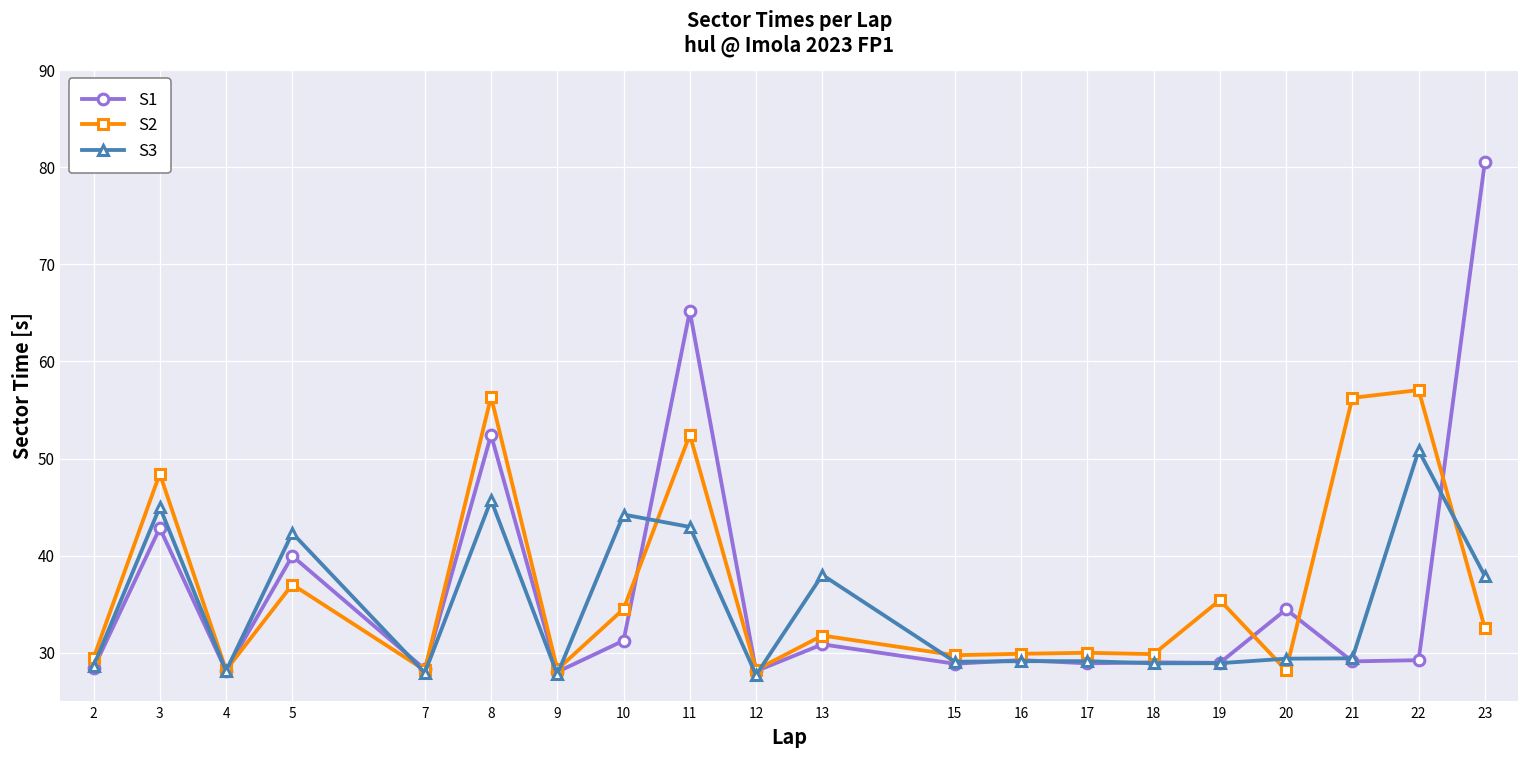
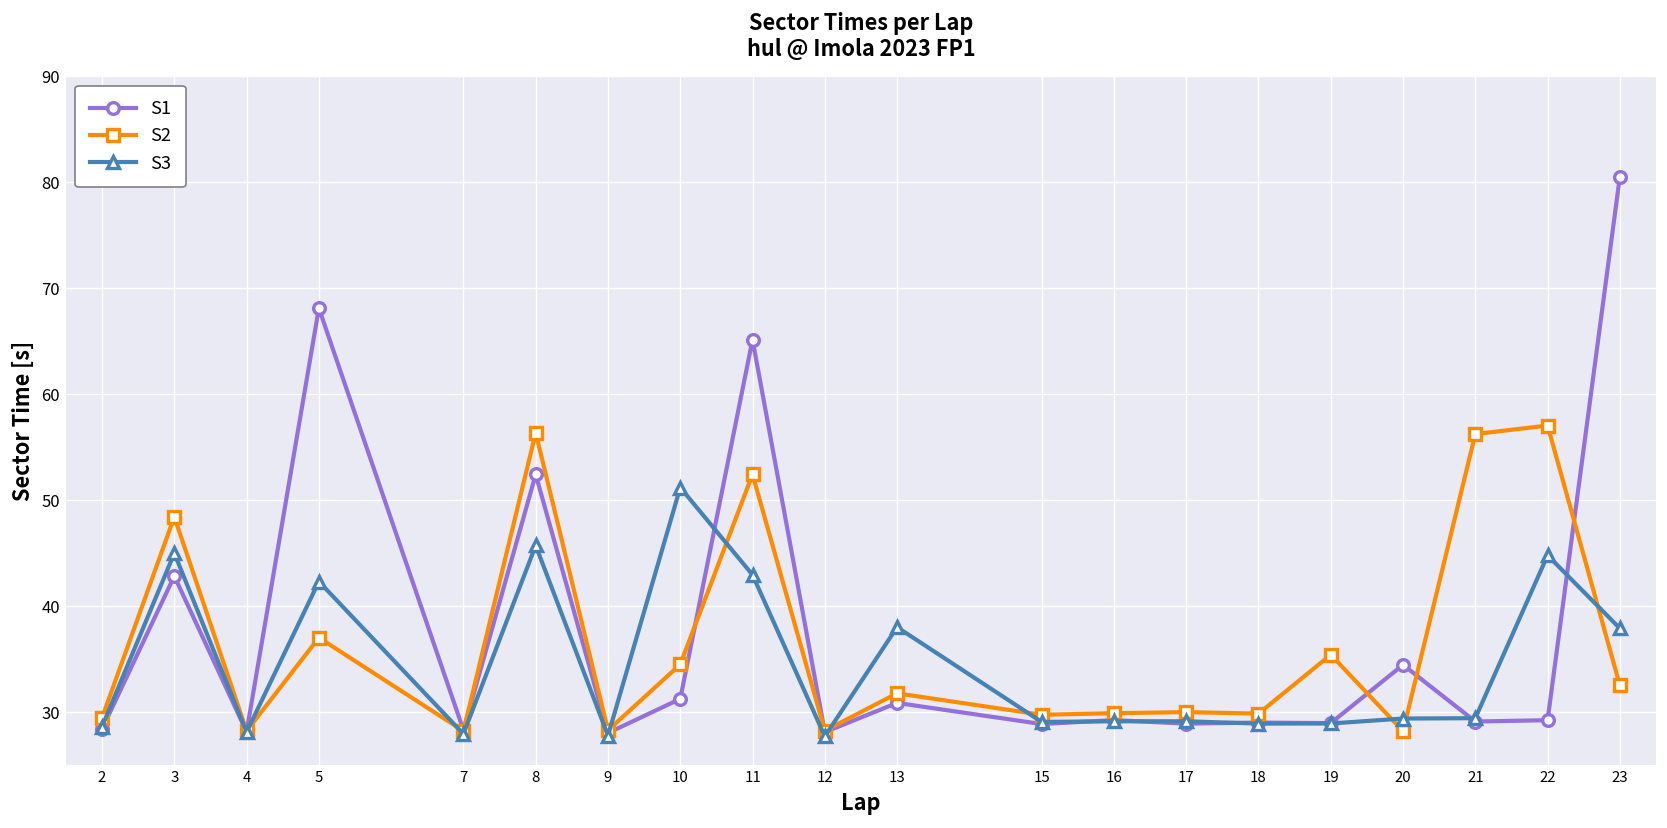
  {
    "S1": {
      "3": 43,
-     "5": 40,
+     "5": 68,
      "8": 52,
      "10": 31,
      "11": 65,
      "13": 31,
      "20": 34,
      "21": 29,
      "22": 29,
      "23": 81
    },
    "S2": {
      "2": 29,
      "3": 48,
      "5": 37,
      "8": 56,
      "10": 35,
      "11": 52,
      "13": 32,
      "15": 30,
      "16": 30,
      "17": 30,
      "18": 30,
      "19": 35,
      "20": 28,
      "21": 56,
      "22": 57,
      "23": 33
    },
    "S3": {
      "3": 45,
      "5": 42,
      "8": 46,
-     "10": 44,
+     "10": 51,
      "11": 43,
      "12": 28,
      "13": 38,
      "20": 29,
      "21": 29,
-     "22": 51,
+     "22": 45,
      "23": 38
    }
  }
